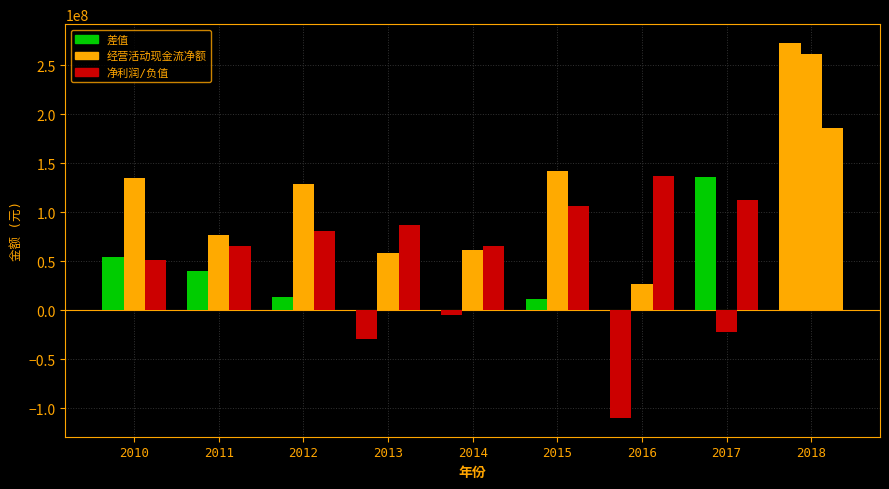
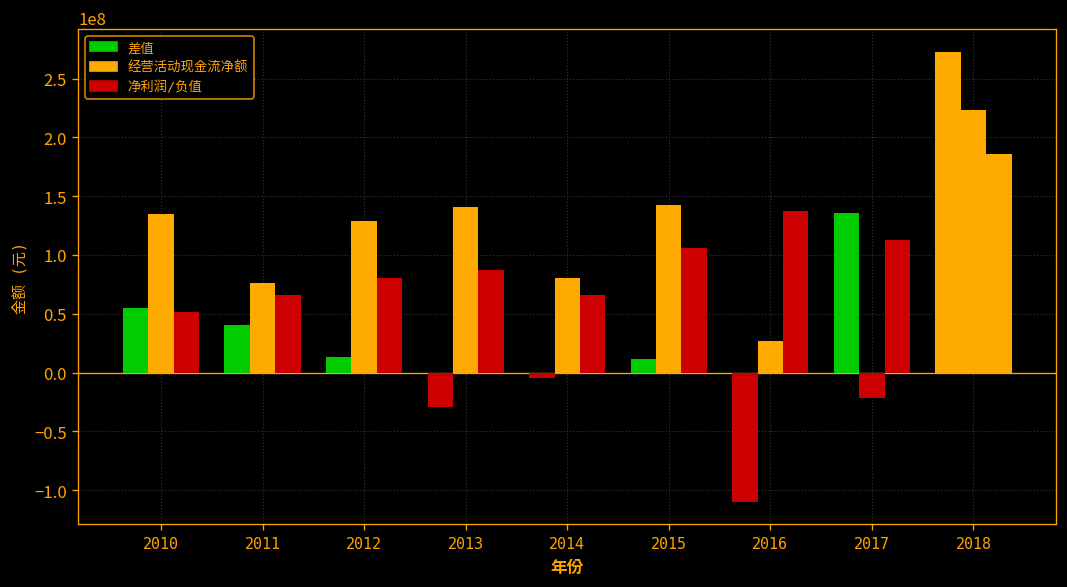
  {
    "差值": {
      "2010": 50000000,
      "2011": 40000000,
      "2012": 10000000,
      "2013": -30000000,
      "2014": 0,
      "2015": 10000000,
      "2016": -110000000,
      "2017": 140000000,
      "2018": 270000000
    },
    "经营活动现金流净额": {
      "2010": 140000000,
      "2011": 80000000,
      "2012": 130000000,
-     "2013": 60000000,
-     "2014": 60000000,
+     "2013": 140000000,
+     "2014": 80000000,
      "2015": 140000000,
      "2016": 30000000,
      "2017": -20000000,
-     "2018": 260000000
+     "2018": 220000000
    }
  }
